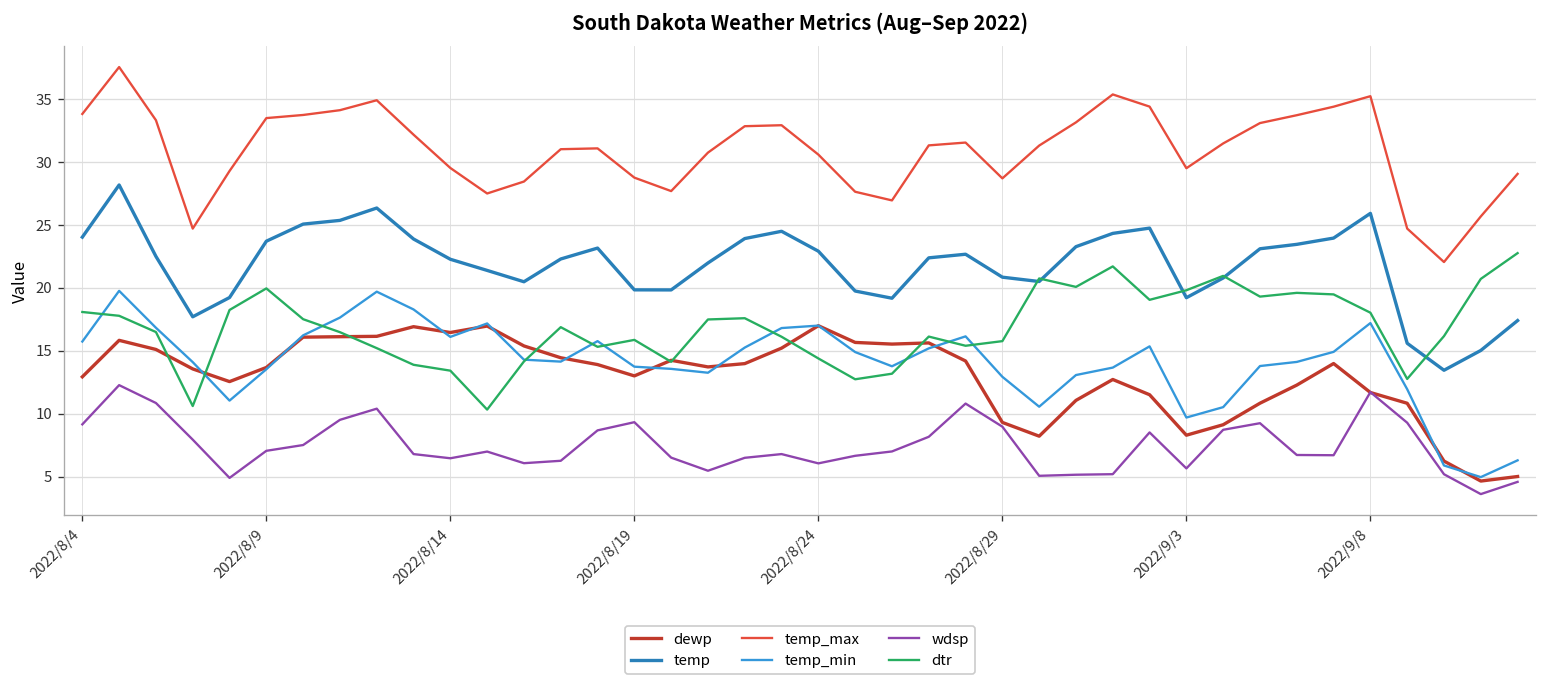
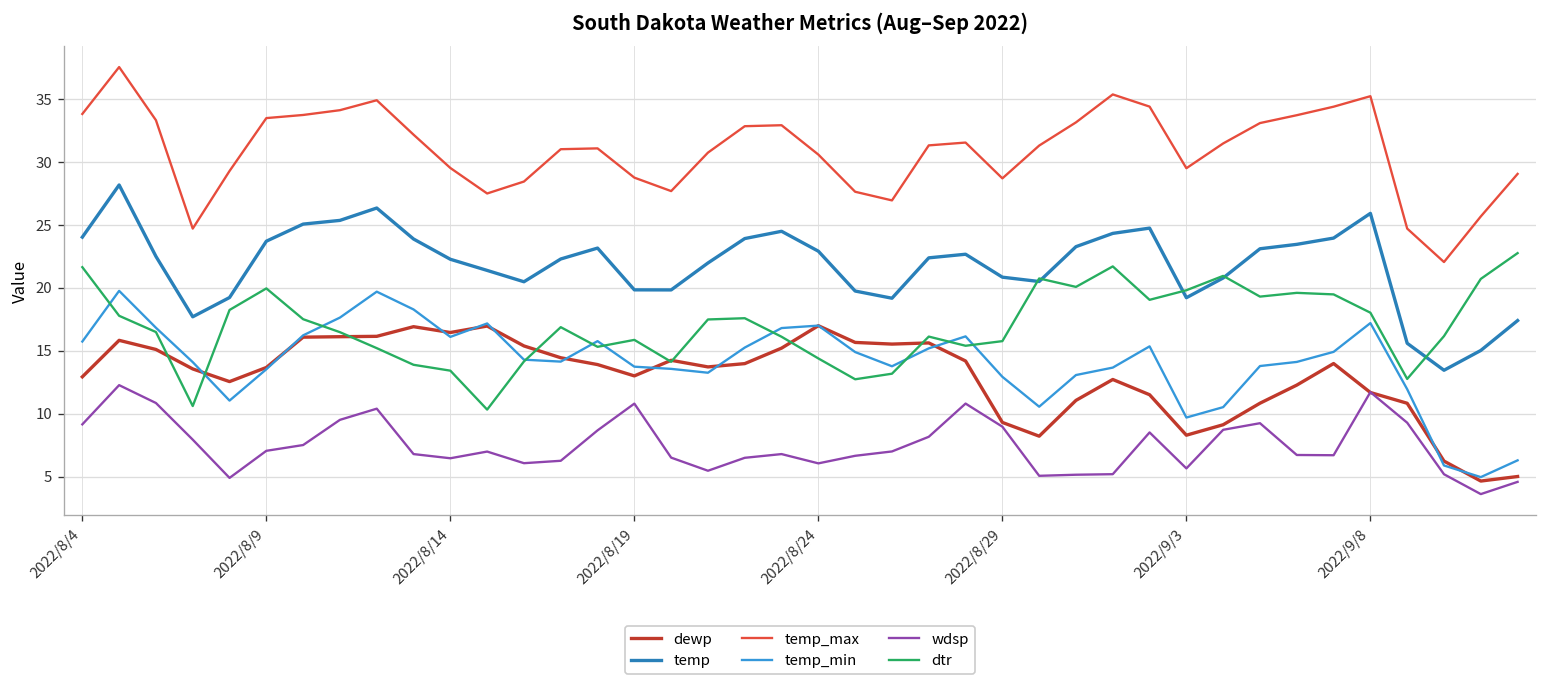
  {
    "wdsp": {
      "2022/8/4": 9.1,
      "2022/8/9": 7.0,
      "2022/8/14": 6.5,
-     "2022/8/19": 9.3,
+     "2022/8/19": 10.8,
      "2022/8/24": 6.1,
      "2022/8/29": 9.0,
      "2022/9/3": 5.6
    },
    "dtr": {
-     "2022/8/4": 18.1,
+     "2022/8/4": 21.6,
      "2022/8/9": 19.9,
      "2022/8/14": 13.4,
      "2022/8/19": 15.9,
      "2022/8/24": 14.4,
      "2022/8/29": 15.8,
      "2022/9/3": 19.8,
      "2022/9/8": 18.0
    }
  }
